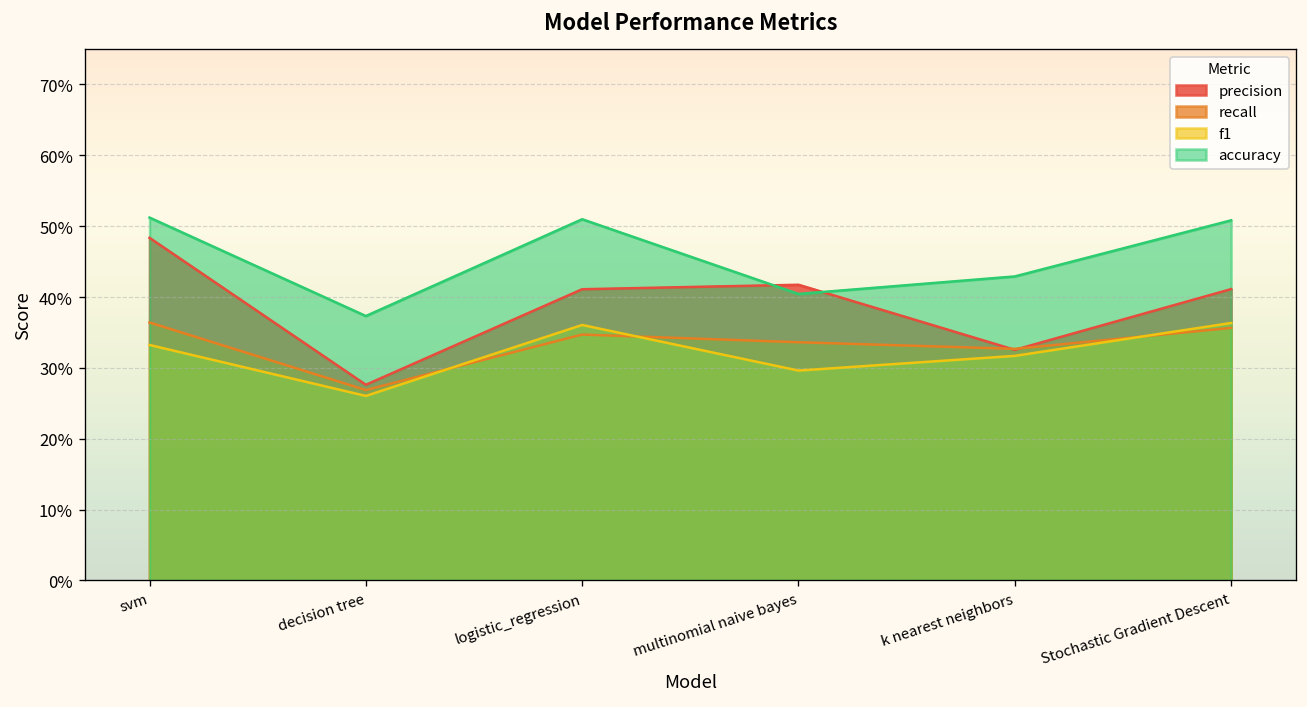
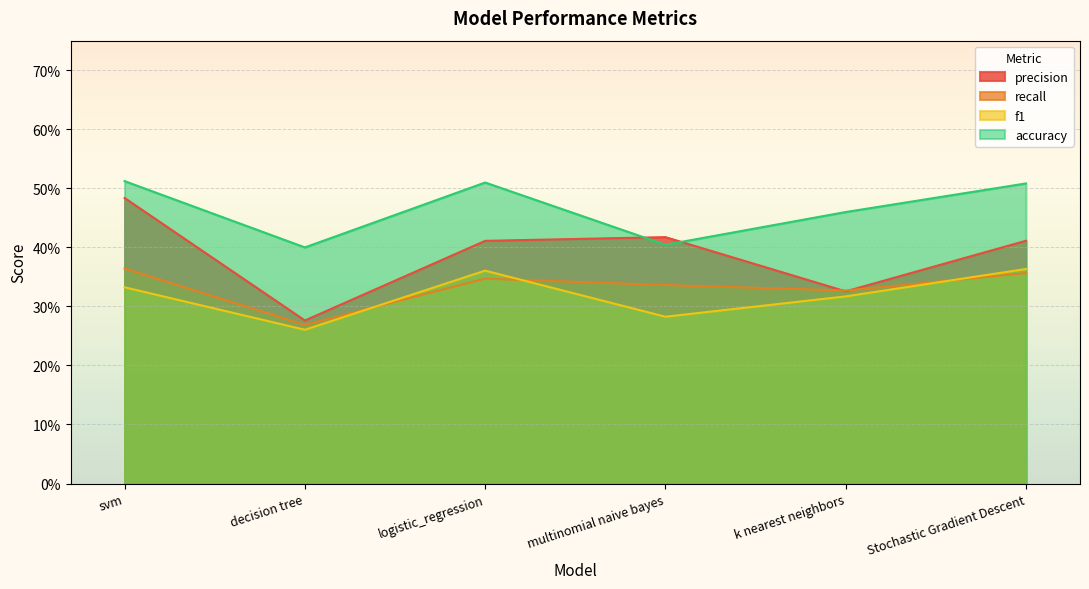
  {
    "f1": {
      "svm": "33%",
      "decision tree": "26%",
      "logistic_regression": "36%",
-     "multinomial naive bayes": "30%",
+     "multinomial naive bayes": "28%",
      "k nearest neighbors": "32%",
      "Stochastic Gradient Descent": "36%"
    },
    "accuracy": {
      "svm": "51%",
-     "decision tree": "37%",
+     "decision tree": "40%",
      "logistic_regression": "51%",
      "multinomial naive bayes": "40%",
-     "k nearest neighbors": "43%",
+     "k nearest neighbors": "46%",
      "Stochastic Gradient Descent": "51%"
    }
  }
